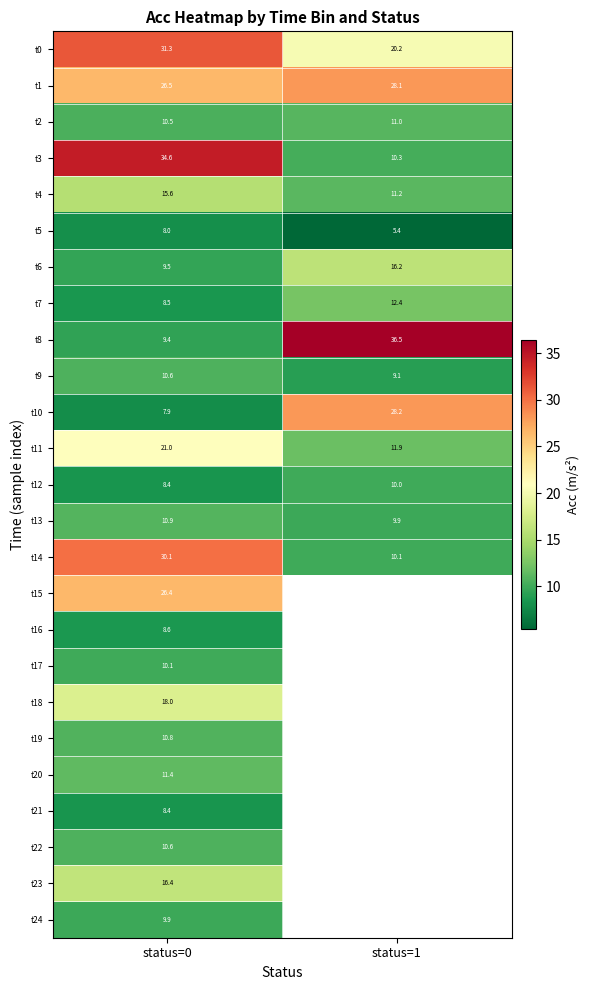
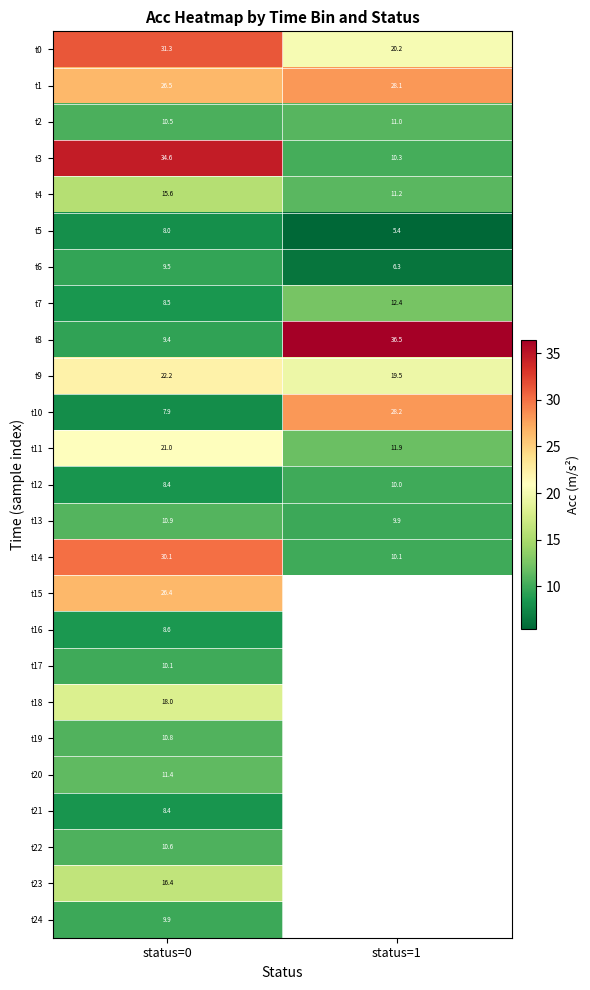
  {
    "t0": {
      "status=0": 31.3,
      "status=1": 20.2
    },
    "t1": {
      "status=0": 26.5,
      "status=1": 28.1
    },
    "t2": {
      "status=0": 10.5,
      "status=1": 11.0
    },
    "t3": {
      "status=0": 34.6,
      "status=1": 10.3
    },
    "t4": {
      "status=0": 15.6,
      "status=1": 11.2
    },
    "t5": {
      "status=0": 8.0,
      "status=1": 5.4
    },
    "t6": {
      "status=0": 9.5,
-     "status=1": 16.2
+     "status=1": 6.3
    },
    "t7": {
      "status=0": 8.5,
      "status=1": 12.4
    },
    "t8": {
      "status=0": 9.4,
      "status=1": 36.5
    },
    "t9": {
-     "status=0": 10.6,
-     "status=1": 9.1
+     "status=0": 22.2,
+     "status=1": 19.5
    },
    "t10": {
      "status=0": 7.9,
      "status=1": 28.2
    },
    "t11": {
      "status=0": 21.0,
      "status=1": 11.9
    },
    "t12": {
      "status=0": 8.4,
      "status=1": 10.0
    },
    "t13": {
      "status=0": 10.9,
      "status=1": 9.9
    },
    "t14": {
      "status=0": 30.1,
      "status=1": 10.1
    },
    "t15": {
      "status=0": 26.4
    },
    "t16": {
      "status=0": 8.6
    },
    "t17": {
      "status=0": 10.1
    },
    "t18": {
      "status=0": 18.0
    },
    "t19": {
      "status=0": 10.8
    },
    "t20": {
      "status=0": 11.4
    },
    "t21": {
      "status=0": 8.4
    },
    "t22": {
      "status=0": 10.6
    },
    "t23": {
      "status=0": 16.4
    },
    "t24": {
      "status=0": 9.9
    }
  }
